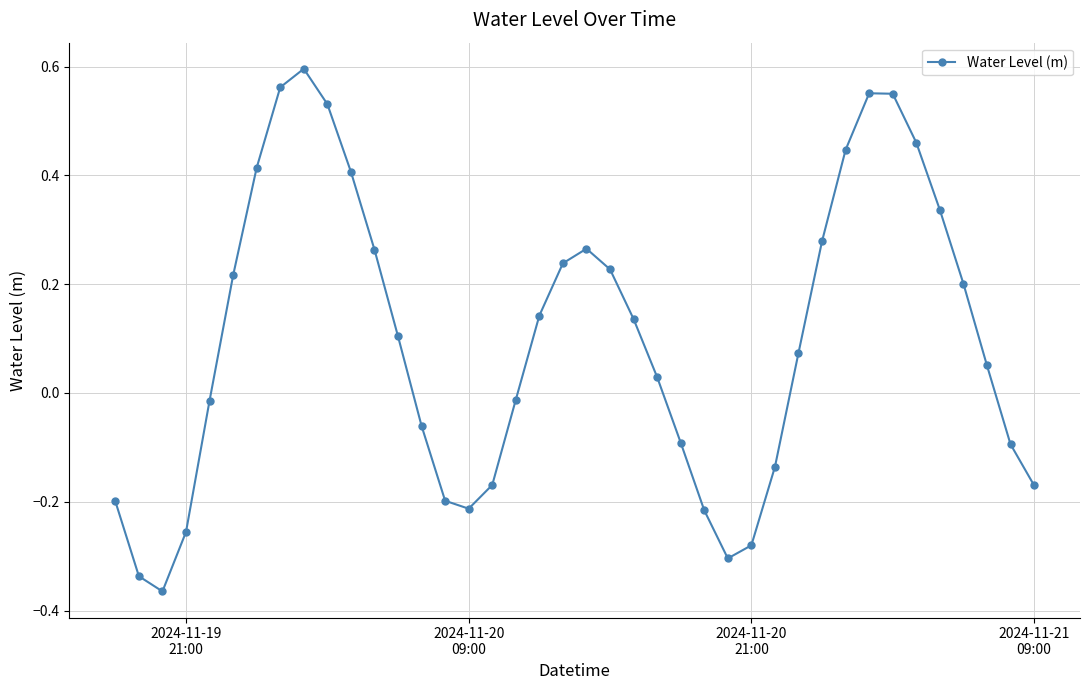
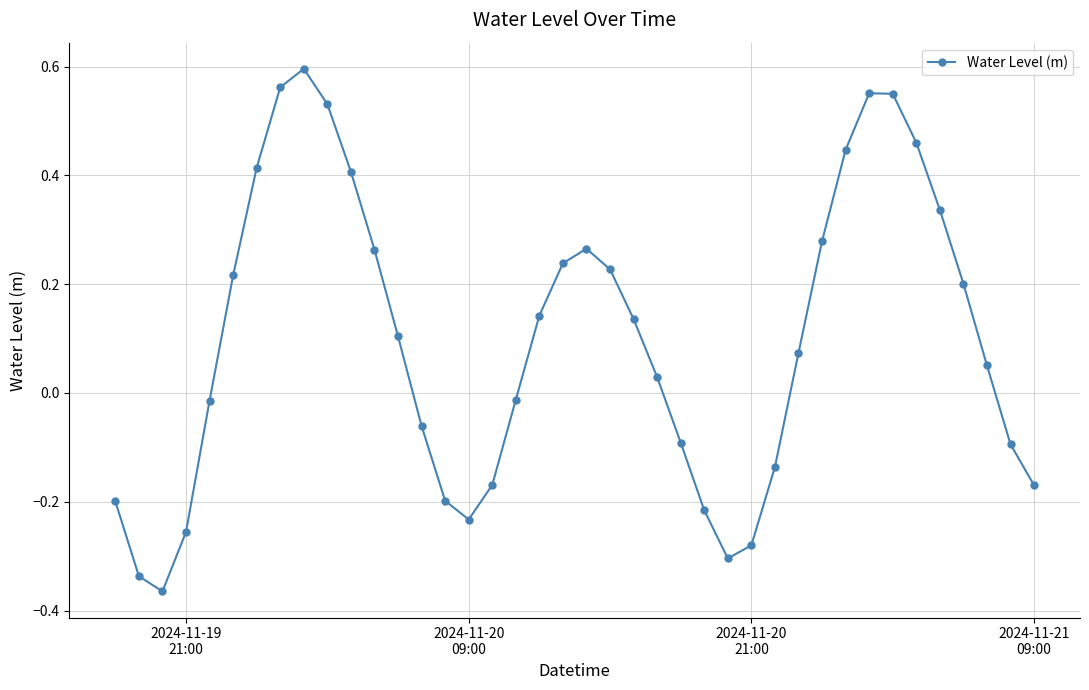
  {
    "2024-11-19 21:00": -0.26,
-   "2024-11-20 09:00": -0.21,
+   "2024-11-20 09:00": -0.23,
    "2024-11-20 21:00": -0.28,
    "2024-11-21 09:00": -0.17
  }
